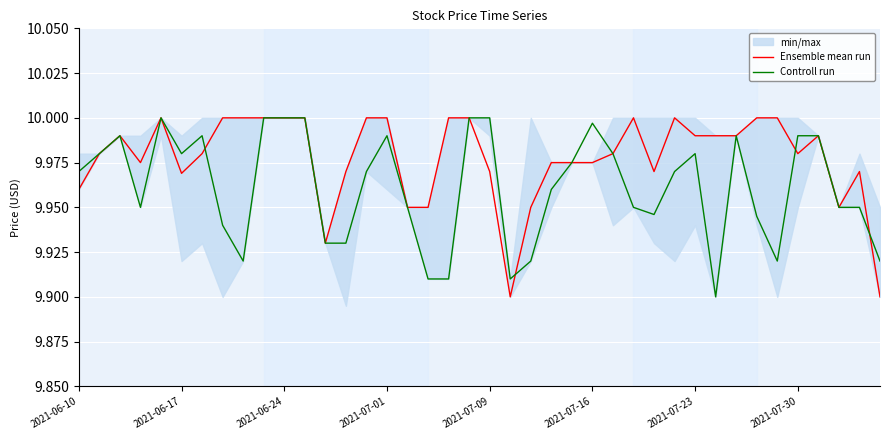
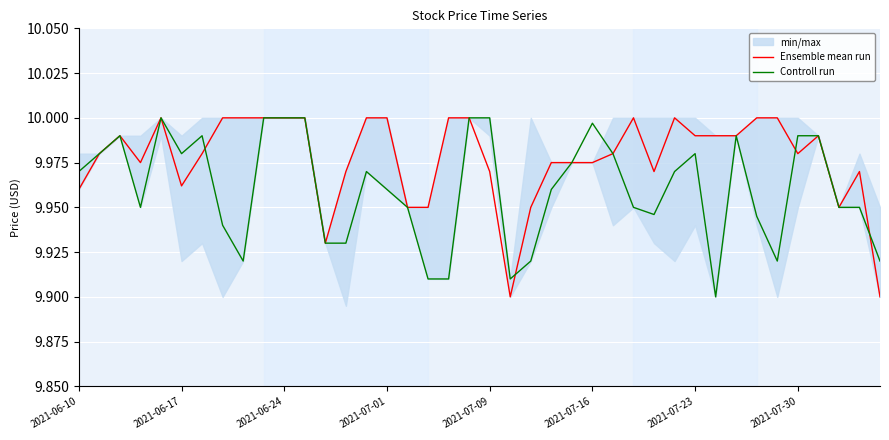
  {
    "Ensemble mean run": {
      "2021-06-10": 9.960,
-     "2021-06-17": 9.969,
+     "2021-06-17": 9.962,
      "2021-07-09": 9.970,
      "2021-07-23": 9.990,
      "2021-07-30": 9.980
    },
    "Controll run": {
      "2021-06-10": 9.97,
      "2021-06-17": 9.98,
-     "2021-07-01": 9.99,
+     "2021-07-01": 9.96,
      "2021-07-16": 9.997,
      "2021-07-23": 9.98,
      "2021-07-30": 9.99
    }
  }
